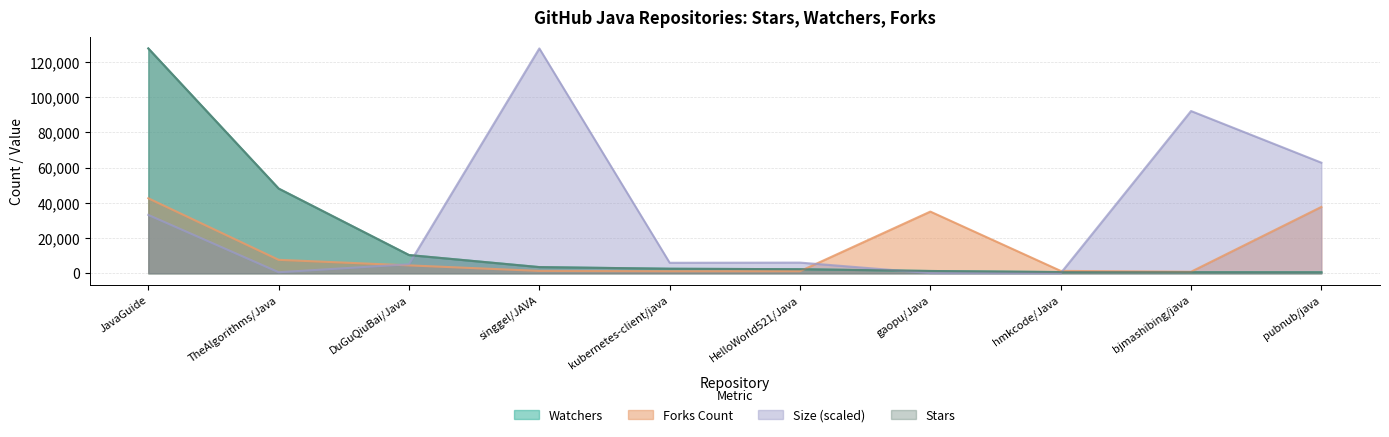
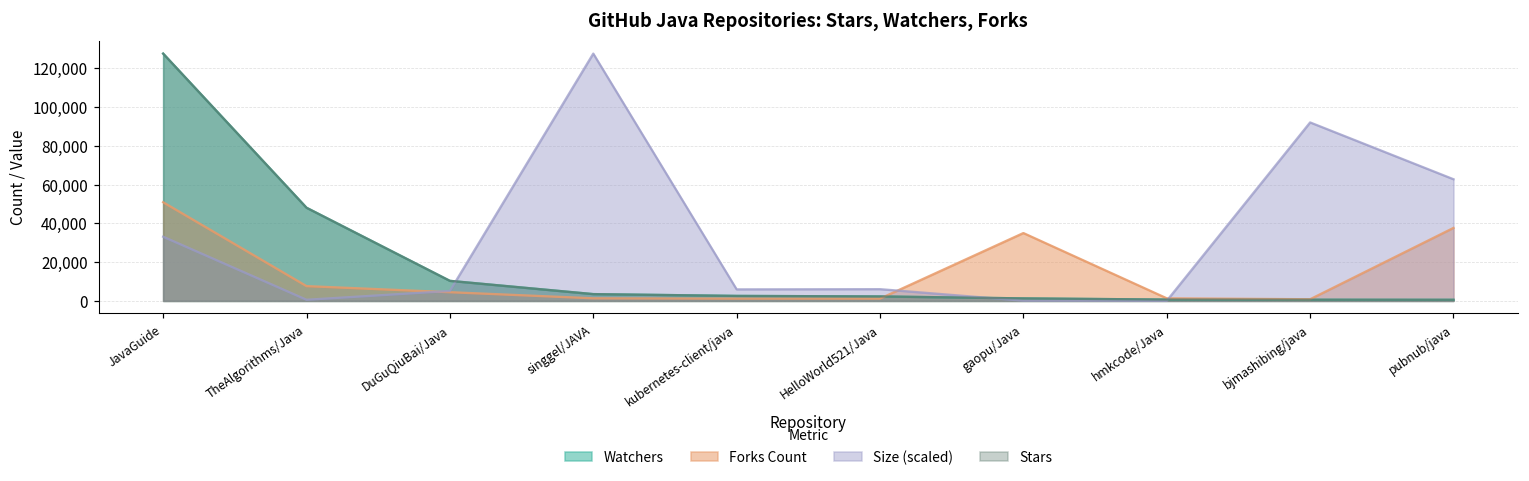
  {
    "Forks Count": {
-     "JavaGuide": "43,000",
+     "JavaGuide": "51,000",
      "TheAlgorithms/Java": "8,000",
      "singgel/JAVA": "1,000",
      "gaopu/Java": "35,000",
      "pubnub/java": "38,000"
    }
  }
